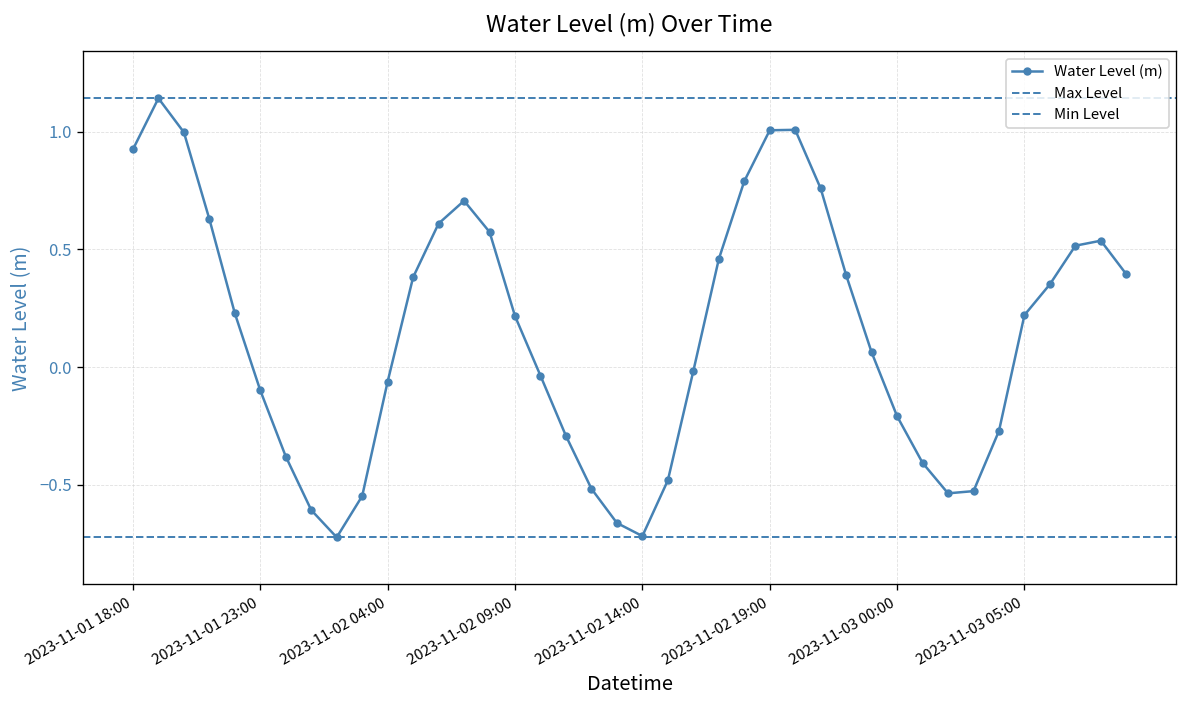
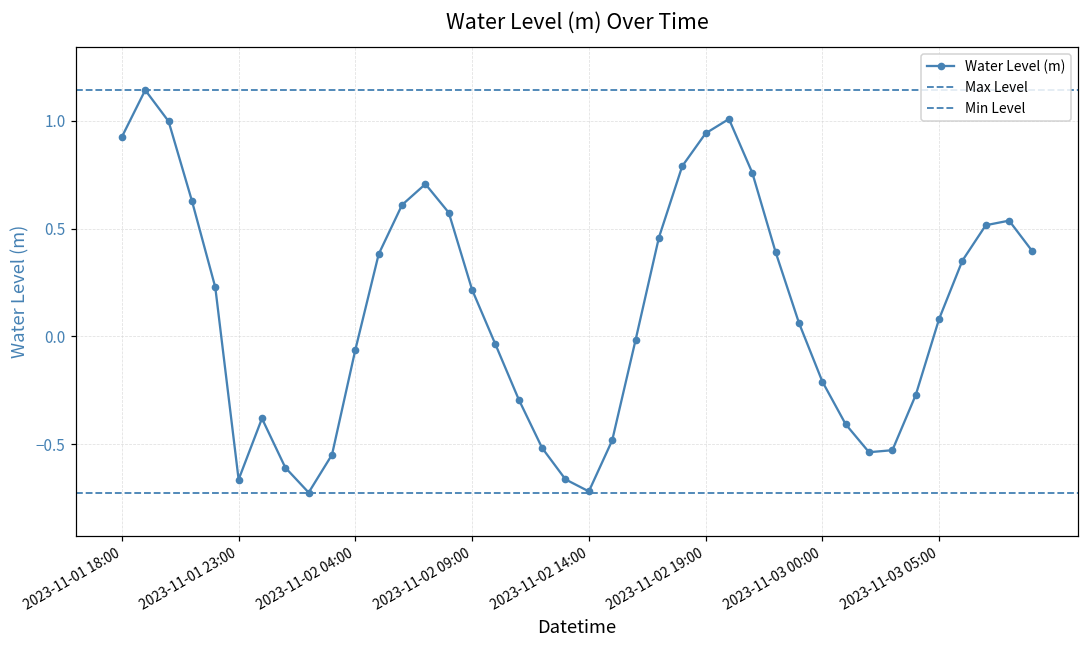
  {
    "2023-11-01 18:00": 0.92,
-   "2023-11-01 23:00": -0.10,
+   "2023-11-01 23:00": -0.66,
    "2023-11-02 04:00": -0.06,
    "2023-11-02 09:00": 0.22,
    "2023-11-02 14:00": -0.72,
-   "2023-11-02 19:00": 1.01,
+   "2023-11-02 19:00": 0.94,
    "2023-11-03 00:00": -0.21,
-   "2023-11-03 05:00": 0.22
+   "2023-11-03 05:00": 0.08
  }
